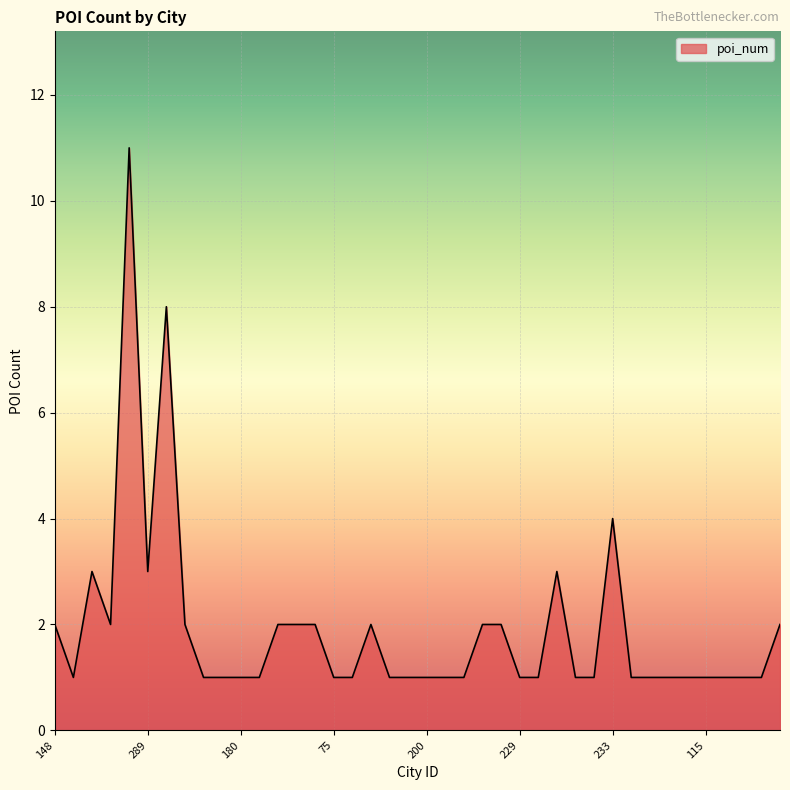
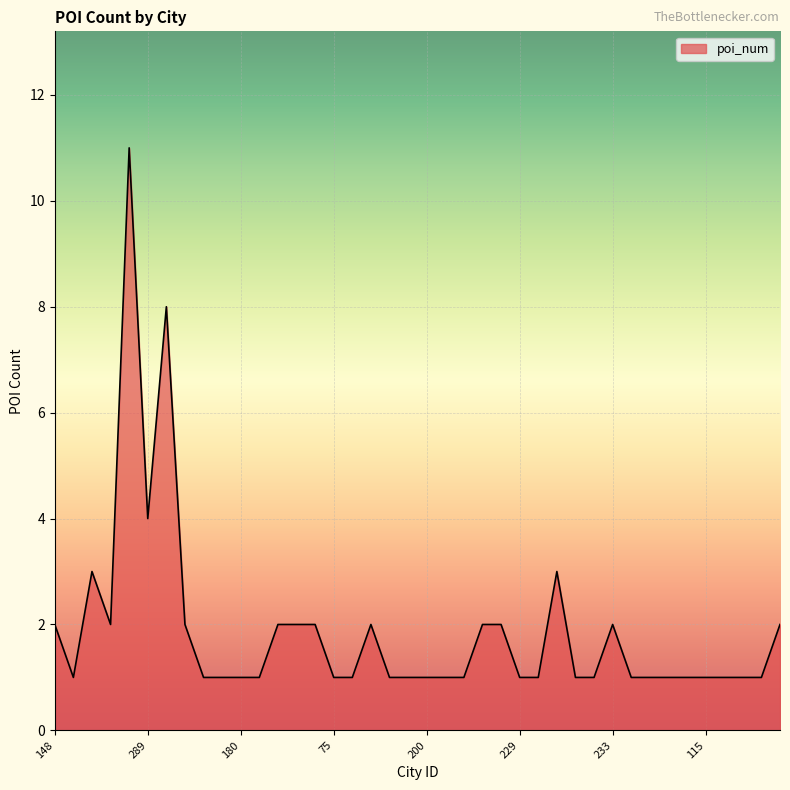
  {
    "148": 2,
-   "289": 3,
+   "289": 4,
    "180": 1,
    "75": 1,
    "200": 1,
    "229": 1,
-   "233": 4,
+   "233": 2,
    "115": 1
  }
